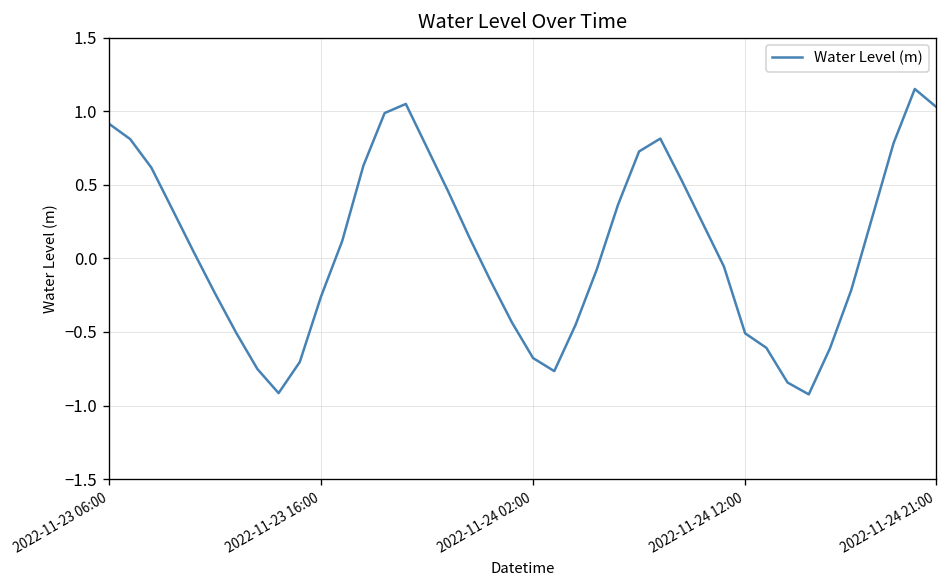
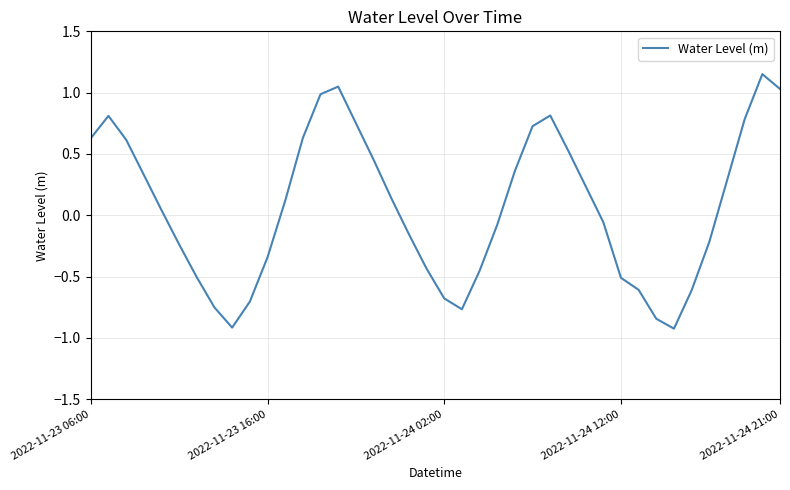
  {
-   "2022-11-23 06:00": 0.92,
-   "2022-11-23 16:00": -0.26,
+   "2022-11-23 06:00": 0.63,
+   "2022-11-23 16:00": -0.34,
    "2022-11-24 02:00": -0.68,
    "2022-11-24 12:00": -0.51,
    "2022-11-24 21:00": 1.03
  }
